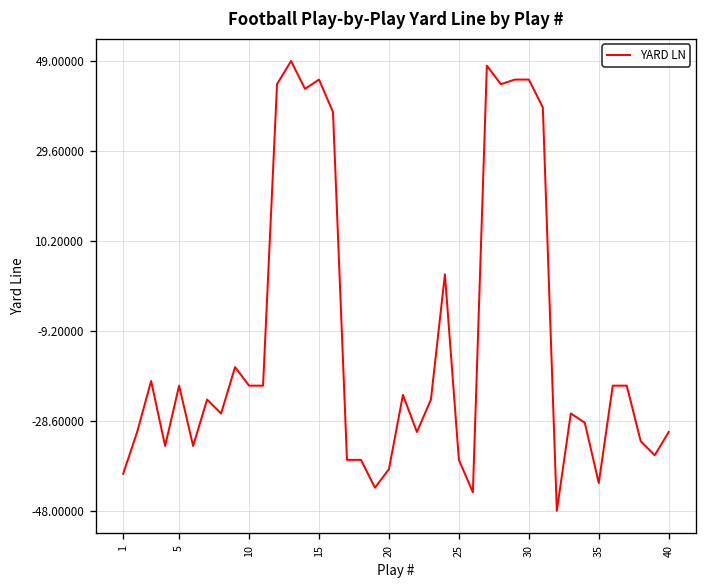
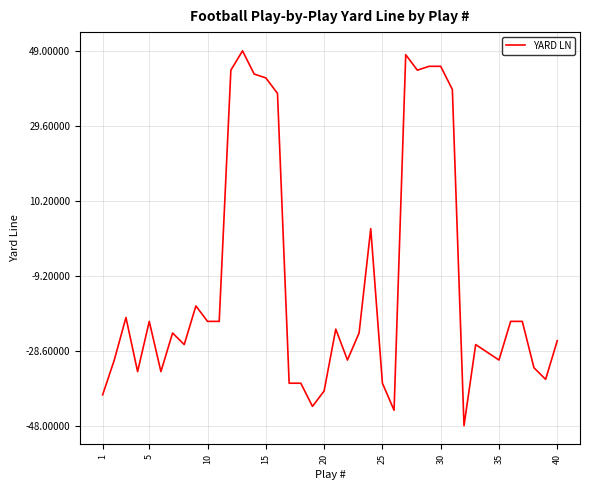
  {
    "1": -40,
    "5": -21,
    "10": -21,
-   "15": 45,
+   "15": 42,
    "20": -39,
    "25": -37,
    "30": 45,
-   "35": -42,
-   "40": -31
+   "35": -31,
+   "40": -26
  }
